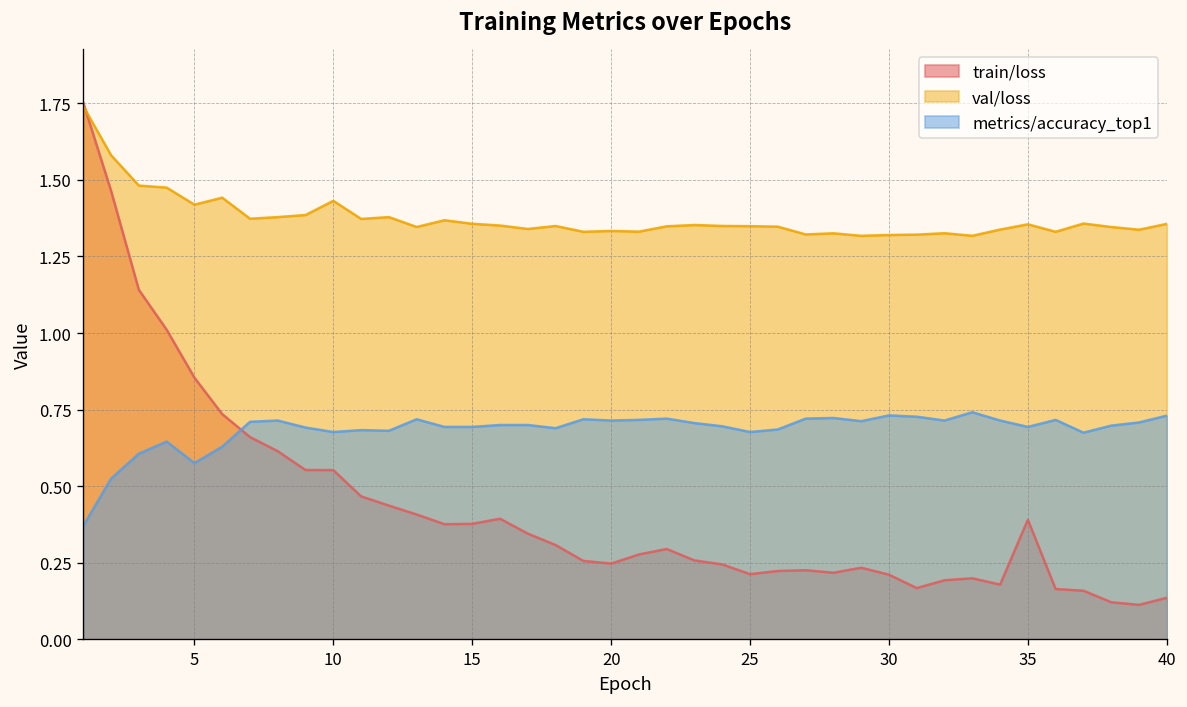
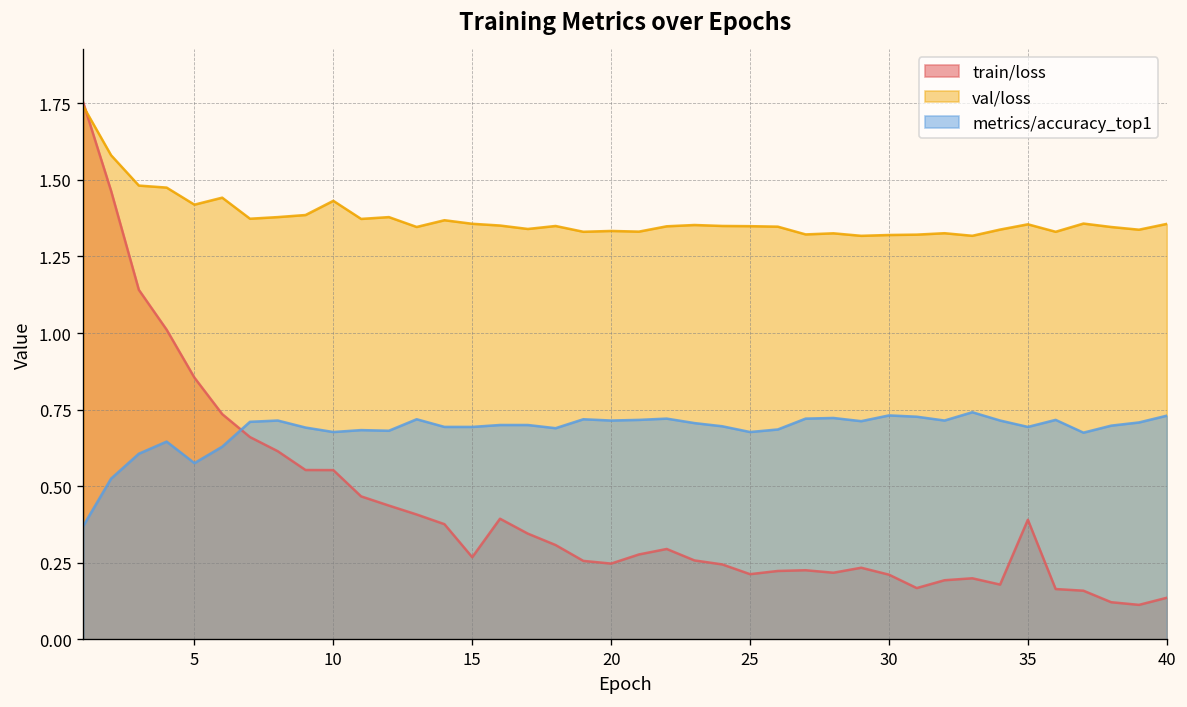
  {
    "train/loss": {
      "5": 0.85,
      "10": 0.55,
-     "15": 0.38,
+     "15": 0.27,
      "20": 0.25,
      "25": 0.21,
      "30": 0.21,
      "35": 0.39,
      "40": 0.14
    },
    "val/loss": {
      "5": 1.42,
      "10": 1.43,
      "15": 1.36,
      "20": 1.33,
      "25": 1.35,
      "30": 1.32,
      "35": 1.36,
      "40": 1.36
    },
    "metrics/accuracy_top1": {
      "5": 0.58,
      "10": 0.68,
      "15": 0.69,
      "20": 0.71,
      "25": 0.68,
      "30": 0.73,
      "35": 0.69,
      "40": 0.73
    }
  }
